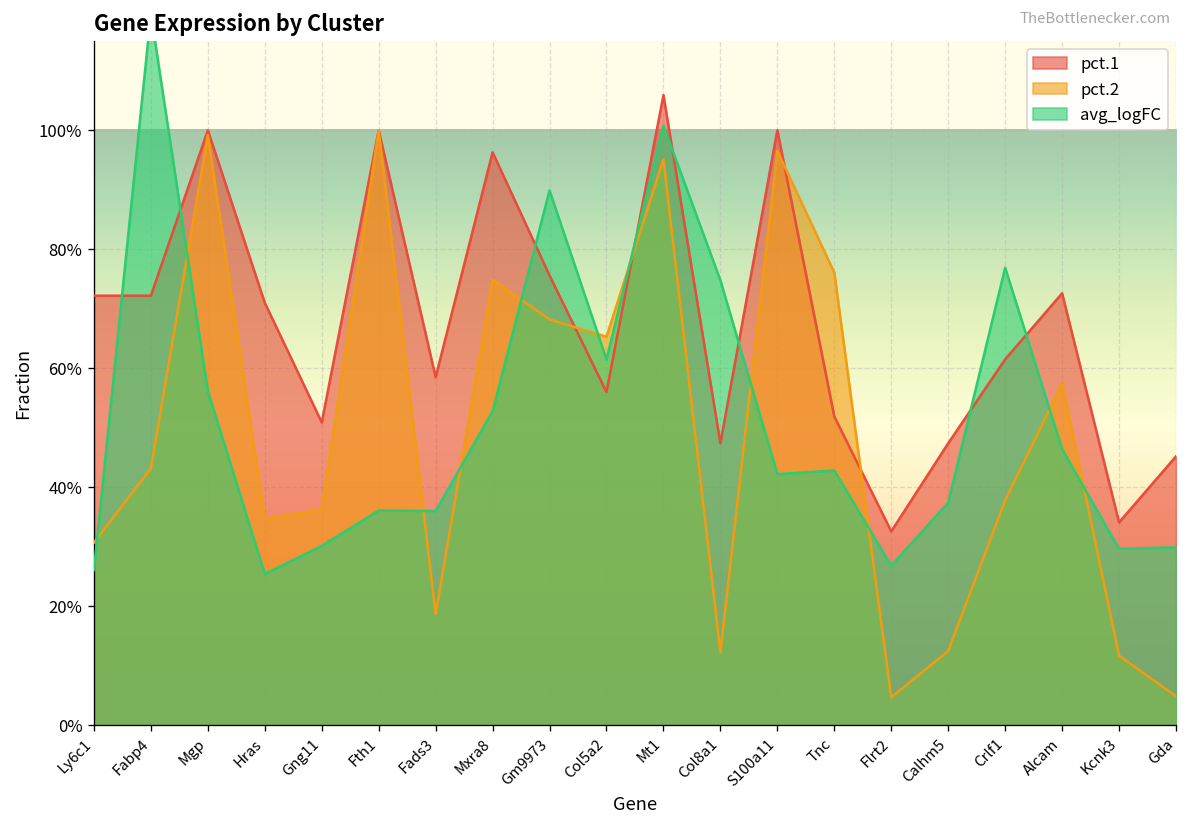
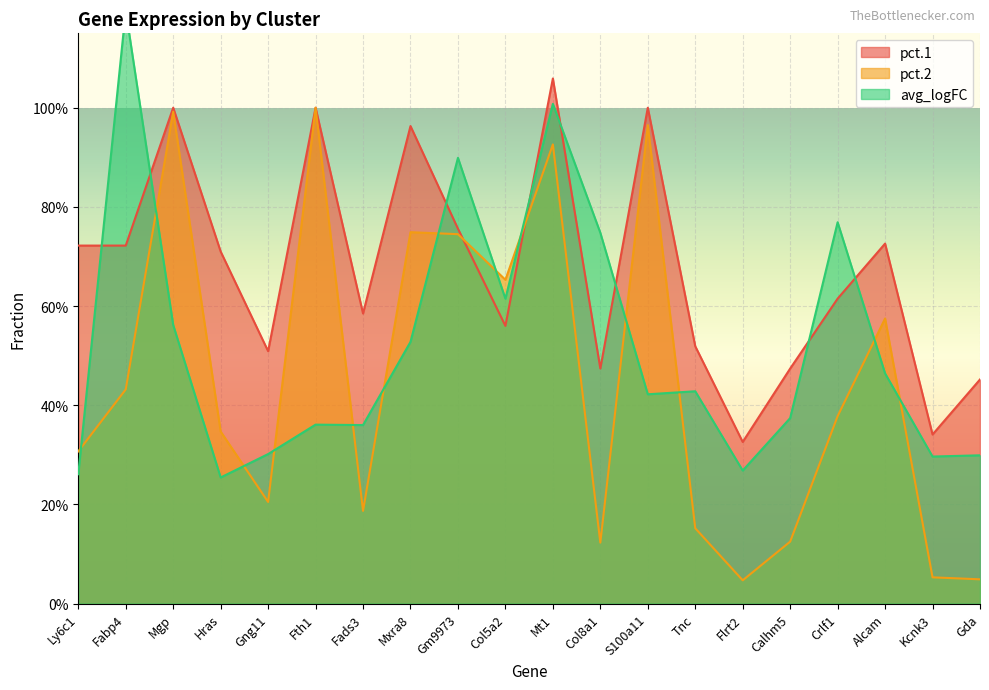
  {
    "pct.1": {
      "Ly6c1": "72%",
      "Fabp4": "72%",
      "Mgp": "100%",
      "Hras": "71%",
      "Gng11": "51%",
      "Fads3": "59%",
      "Mxra8": "96%",
      "Gm9973": "76%",
      "Col5a2": "56%",
      "Mt1": "106%",
      "Col8a1": "47%",
      "S100a11": "100%",
      "Tnc": "52%",
      "Flrt2": "33%",
      "Calhm5": "47%",
      "Crlf1": "62%",
      "Alcam": "73%",
      "Kcnk3": "34%",
      "Gda": "45%"
    },
    "pct.2": {
      "Ly6c1": "31%",
      "Fabp4": "43%",
      "Mgp": "99%",
      "Hras": "35%",
-     "Gng11": "36%",
+     "Gng11": "21%",
      "Fads3": "19%",
      "Mxra8": "75%",
-     "Gm9973": "68%",
+     "Gm9973": "75%",
      "Col5a2": "65%",
-     "Mt1": "95%",
+     "Mt1": "93%",
      "Col8a1": "12%",
      "S100a11": "97%",
-     "Tnc": "76%",
+     "Tnc": "15%",
      "Flrt2": "5%",
      "Calhm5": "13%",
      "Crlf1": "38%",
      "Alcam": "57%",
-     "Kcnk3": "12%",
+     "Kcnk3": "5%",
      "Gda": "5%"
    },
    "avg_logFC": {
      "Ly6c1": "26%",
      "Mgp": "56%",
      "Hras": "25%",
      "Gng11": "30%",
      "Fth1": "36%",
      "Fads3": "36%",
      "Mxra8": "53%",
      "Gm9973": "90%",
      "Col5a2": "61%",
      "Mt1": "101%",
      "Col8a1": "75%",
      "S100a11": "42%",
      "Tnc": "43%",
      "Flrt2": "27%",
      "Calhm5": "37%",
      "Crlf1": "77%",
      "Alcam": "46%",
      "Kcnk3": "30%",
      "Gda": "30%"
    }
  }
